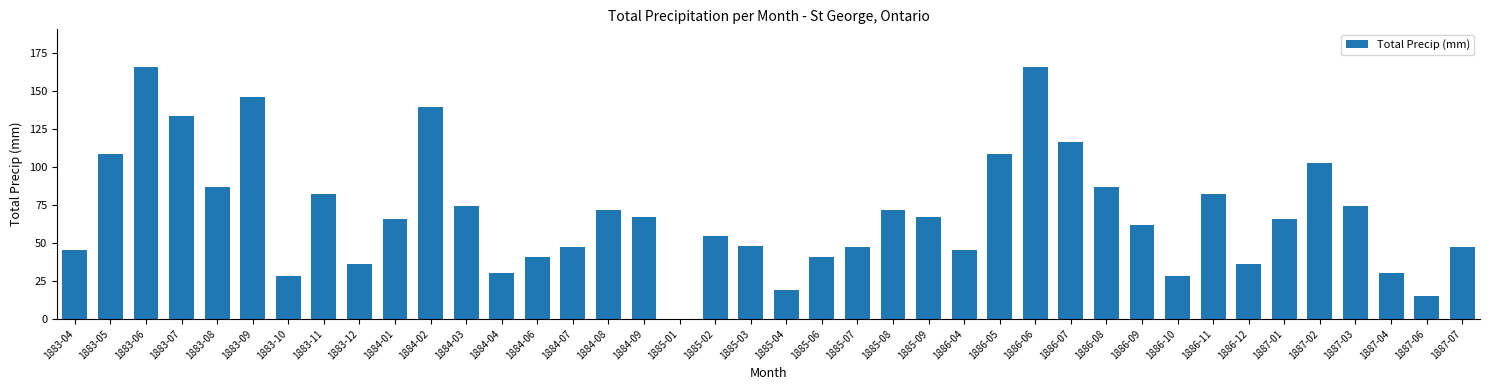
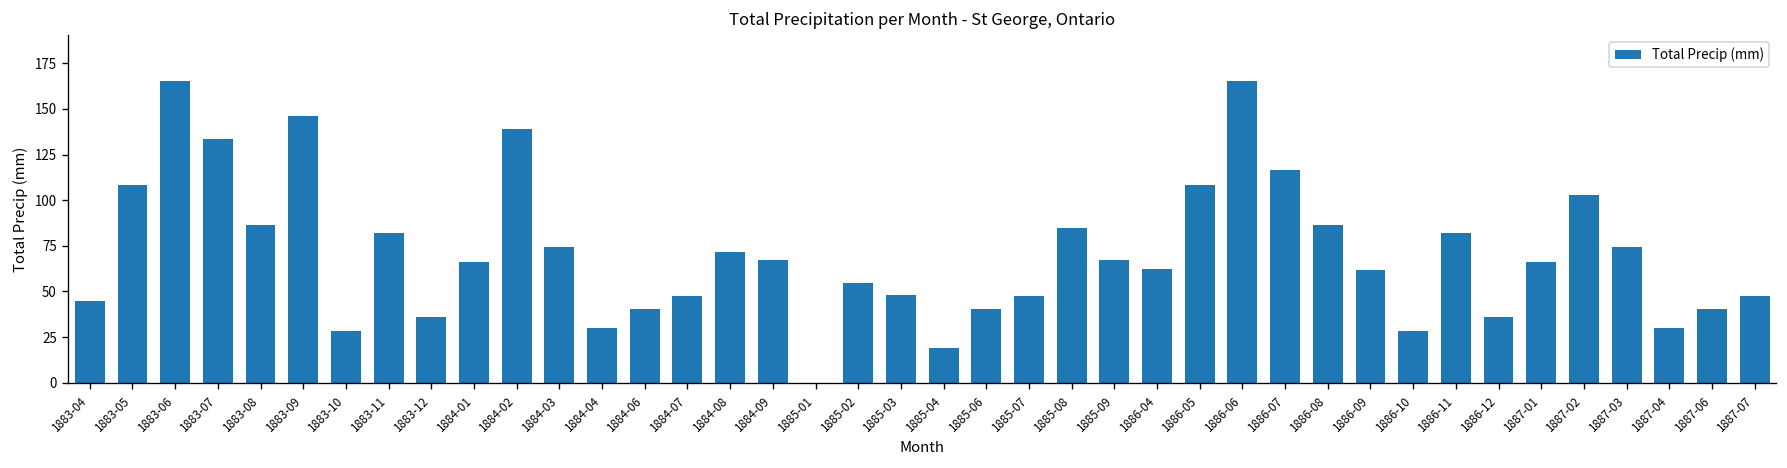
  {
    "1883-04": 45,
    "1883-05": 108,
    "1883-06": 166,
    "1883-07": 134,
    "1883-08": 87,
    "1883-09": 146,
    "1883-10": 28,
    "1883-11": 82,
    "1883-12": 36,
    "1884-01": 66,
    "1884-02": 139,
    "1884-03": 74,
    "1884-04": 30,
    "1884-06": 40,
    "1884-07": 48,
    "1884-08": 72,
    "1884-09": 67,
    "1885-01": 0,
    "1885-02": 54,
    "1885-03": 48,
    "1885-04": 19,
    "1885-06": 40,
    "1885-07": 48,
-   "1885-08": 72,
+   "1885-08": 85,
    "1885-09": 67,
-   "1886-04": 45,
+   "1886-04": 63,
    "1886-05": 108,
    "1886-06": 166,
    "1886-07": 116,
    "1886-08": 87,
    "1886-09": 62,
    "1886-10": 28,
    "1886-11": 82,
    "1886-12": 36,
    "1887-01": 66,
    "1887-02": 103,
    "1887-03": 74,
    "1887-04": 30,
-   "1887-06": 15,
+   "1887-06": 40,
    "1887-07": 48
  }
